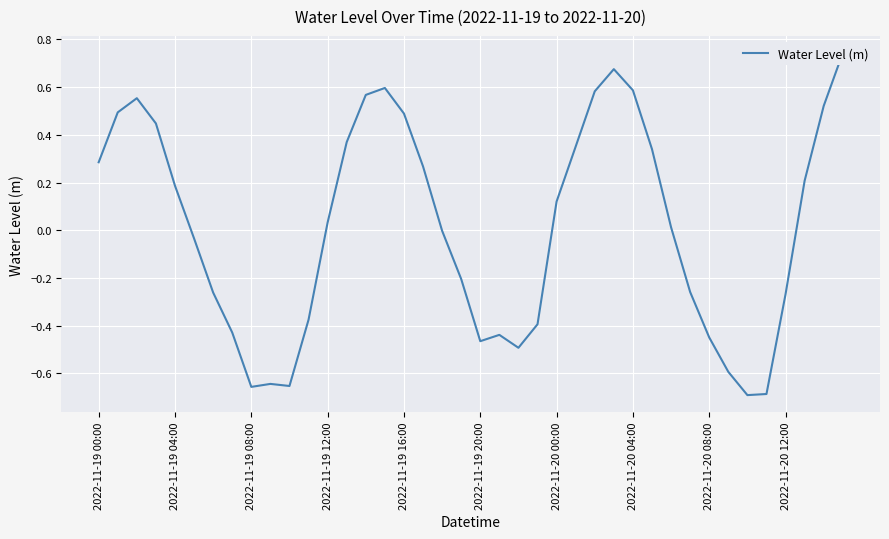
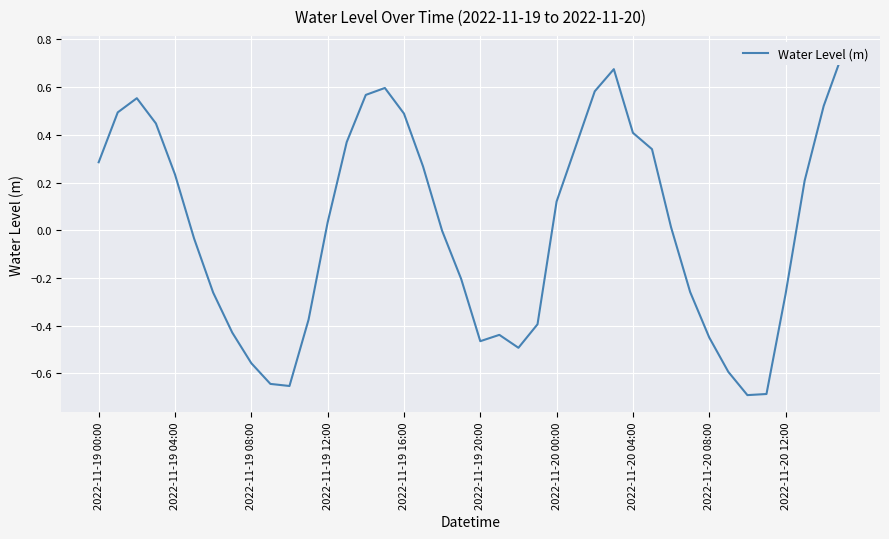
  {
    "2022-11-19 00:00": 0.29,
-   "2022-11-19 04:00": 0.19,
-   "2022-11-19 08:00": -0.66,
+   "2022-11-19 04:00": 0.23,
+   "2022-11-19 08:00": -0.56,
    "2022-11-19 12:00": 0.03,
    "2022-11-19 16:00": 0.49,
    "2022-11-19 20:00": -0.46,
    "2022-11-20 00:00": 0.12,
-   "2022-11-20 04:00": 0.59,
+   "2022-11-20 04:00": 0.41,
    "2022-11-20 08:00": -0.45,
    "2022-11-20 12:00": -0.27
  }
